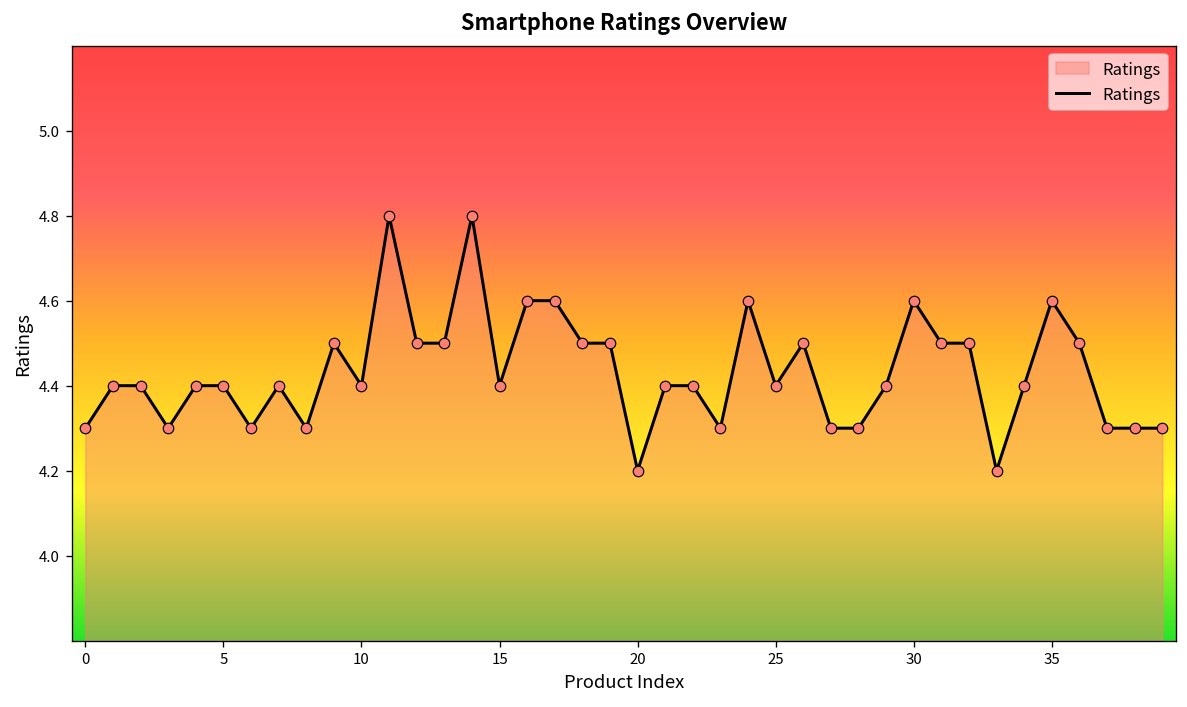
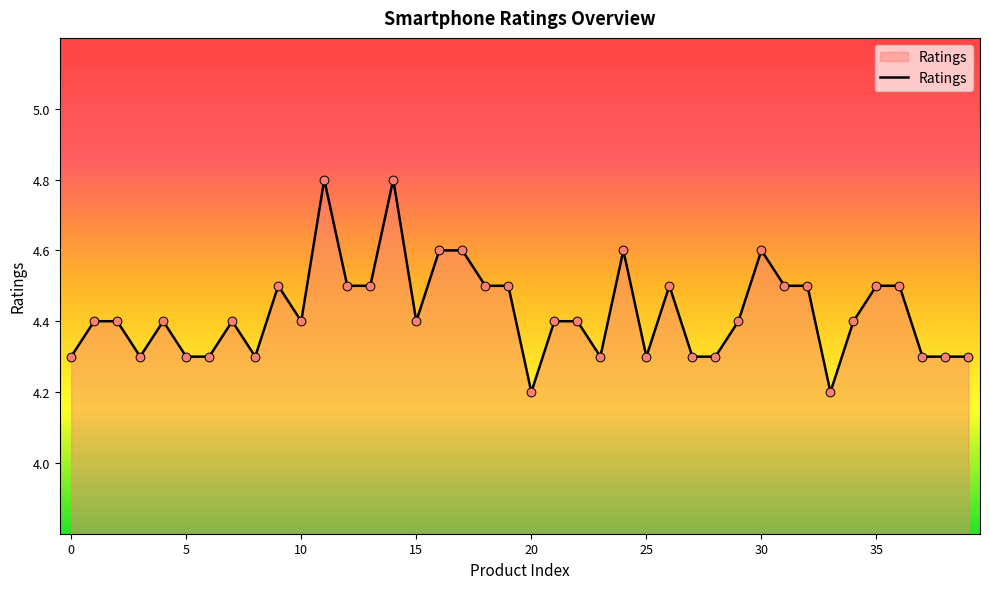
  {
    "0": 4.3,
-   "5": 4.4,
+   "5": 4.3,
    "10": 4.4,
    "15": 4.4,
    "20": 4.2,
-   "25": 4.4,
+   "25": 4.3,
    "30": 4.6,
-   "35": 4.6
+   "35": 4.5
  }
